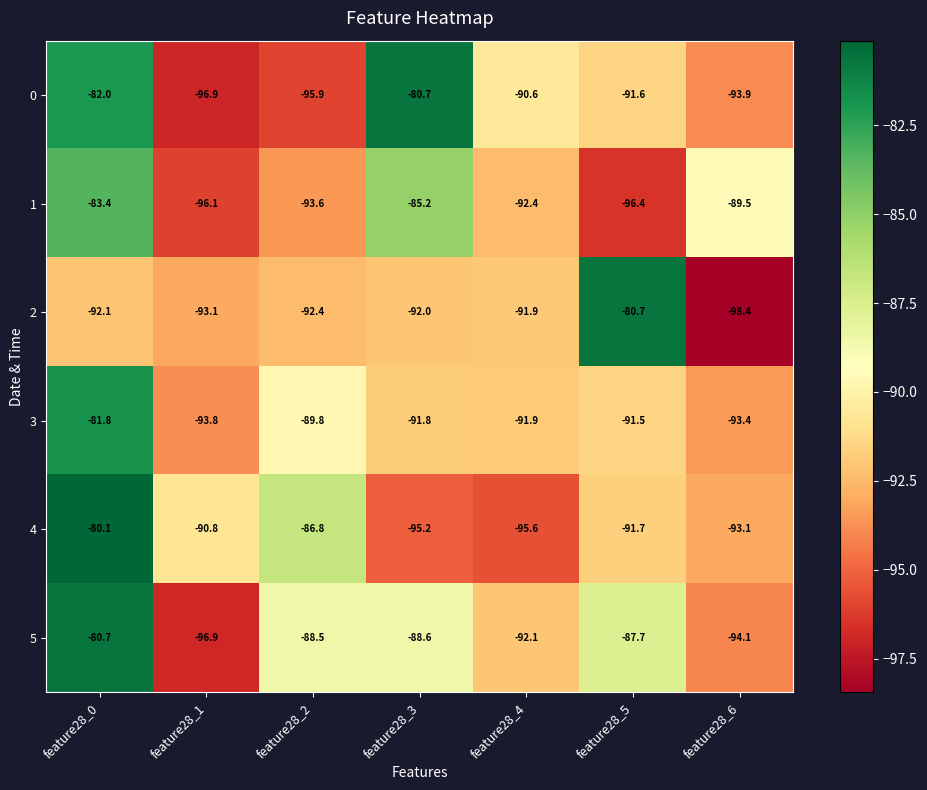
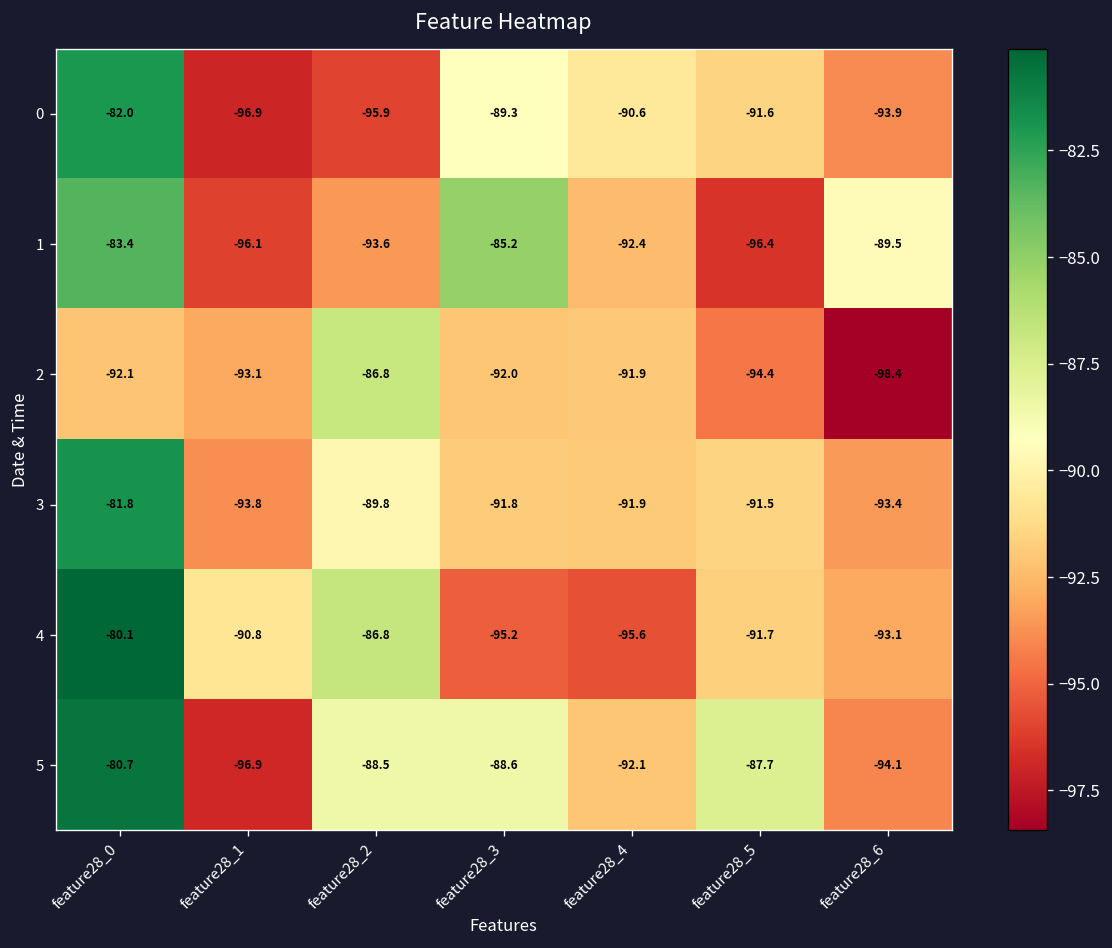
  {
    "0": {
      "feature28_0": -82.0,
      "feature28_1": -96.9,
      "feature28_2": -95.9,
-     "feature28_3": -80.7,
+     "feature28_3": -89.3,
      "feature28_4": -90.6,
      "feature28_5": -91.6,
      "feature28_6": -93.9
    },
    "1": {
      "feature28_0": -83.4,
      "feature28_1": -96.1,
      "feature28_2": -93.6,
      "feature28_3": -85.2,
      "feature28_4": -92.4,
      "feature28_5": -96.4,
      "feature28_6": -89.5
    },
    "2": {
      "feature28_0": -92.1,
      "feature28_1": -93.1,
-     "feature28_2": -92.4,
+     "feature28_2": -86.8,
      "feature28_3": -92.0,
      "feature28_4": -91.9,
-     "feature28_5": -80.7,
+     "feature28_5": -94.4,
      "feature28_6": -98.4
    },
    "3": {
      "feature28_0": -81.8,
      "feature28_1": -93.8,
      "feature28_2": -89.8,
      "feature28_3": -91.8,
      "feature28_4": -91.9,
      "feature28_5": -91.5,
      "feature28_6": -93.4
    },
    "4": {
      "feature28_0": -80.1,
      "feature28_1": -90.8,
      "feature28_2": -86.8,
      "feature28_3": -95.2,
      "feature28_4": -95.6,
      "feature28_5": -91.7,
      "feature28_6": -93.1
    },
    "5": {
      "feature28_0": -80.7,
      "feature28_1": -96.9,
      "feature28_2": -88.5,
      "feature28_3": -88.6,
      "feature28_4": -92.1,
      "feature28_5": -87.7,
      "feature28_6": -94.1
    }
  }
